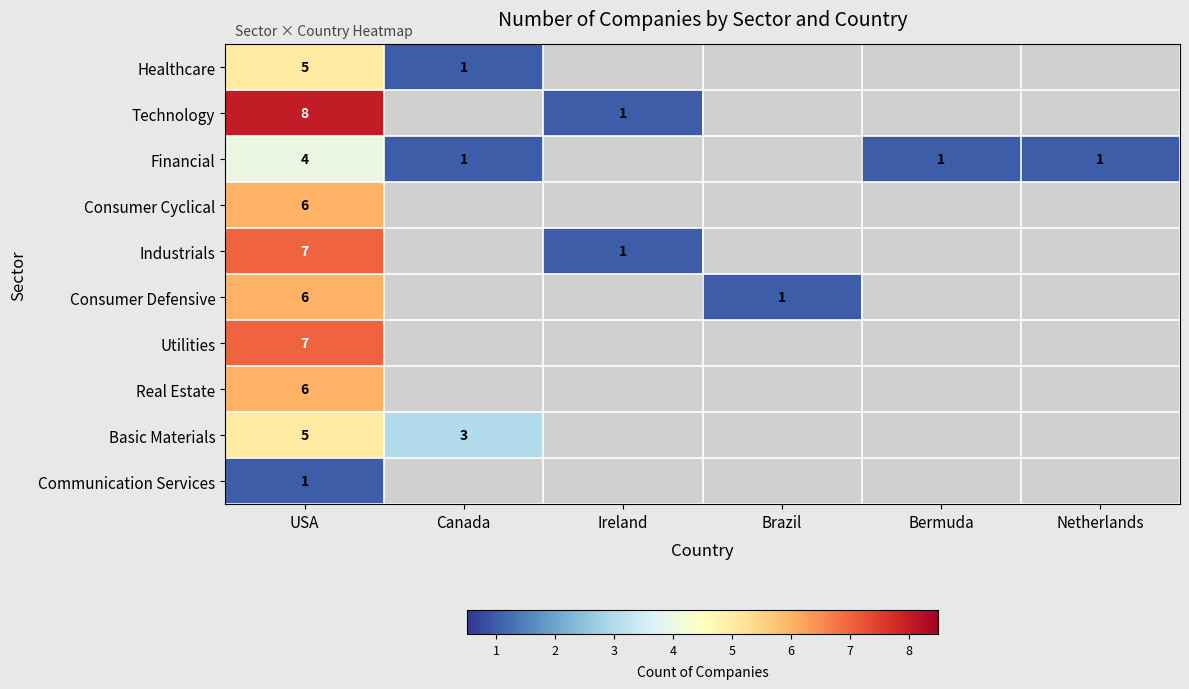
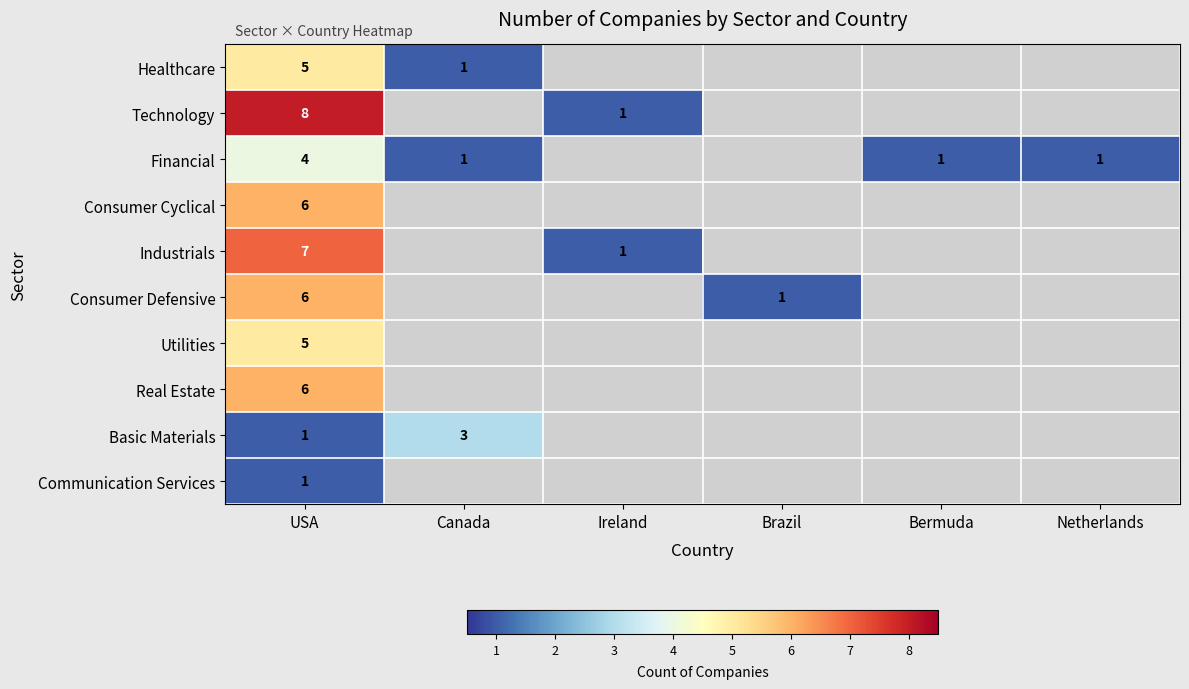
  {
    "Healthcare": {
      "USA": 5,
      "Canada": 1
    },
    "Technology": {
      "USA": 8,
      "Ireland": 1
    },
    "Financial": {
      "USA": 4,
      "Canada": 1,
      "Bermuda": 1,
      "Netherlands": 1
    },
    "Consumer Cyclical": {
      "USA": 6
    },
    "Industrials": {
      "USA": 7,
      "Ireland": 1
    },
    "Consumer Defensive": {
      "USA": 6,
      "Brazil": 1
    },
    "Utilities": {
-     "USA": 7
+     "USA": 5
    },
    "Real Estate": {
      "USA": 6
    },
    "Basic Materials": {
-     "USA": 5,
+     "USA": 1,
      "Canada": 3
    },
    "Communication Services": {
      "USA": 1
    }
  }
